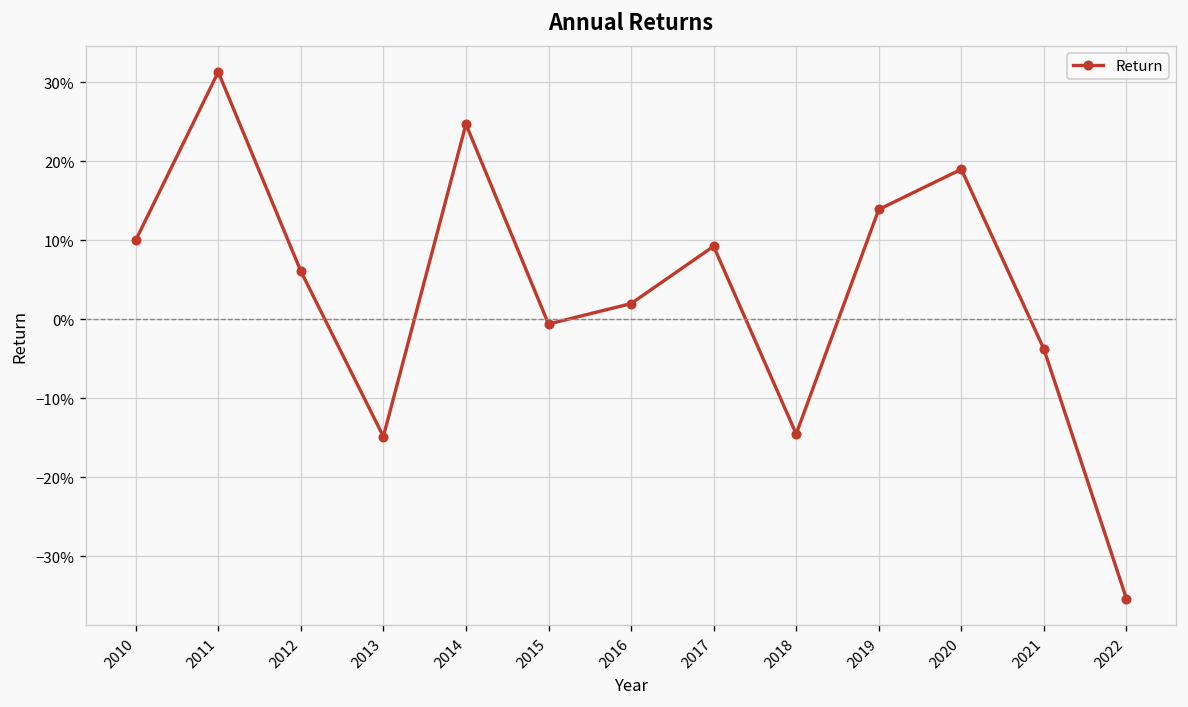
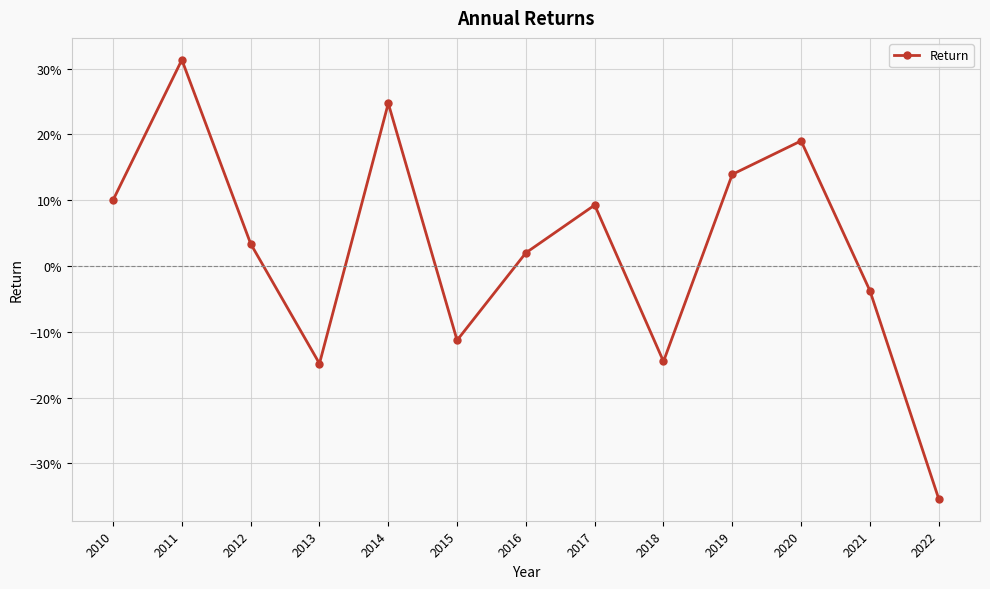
  {
    "2010": "10%",
    "2011": "31%",
-   "2012": "6%",
+   "2012": "3%",
    "2013": "-15%",
    "2014": "25%",
-   "2015": "-1%",
+   "2015": "-11%",
    "2016": "2%",
    "2017": "9%",
    "2018": "-15%",
    "2019": "14%",
    "2020": "19%",
    "2021": "-4%",
    "2022": "-35%"
  }
